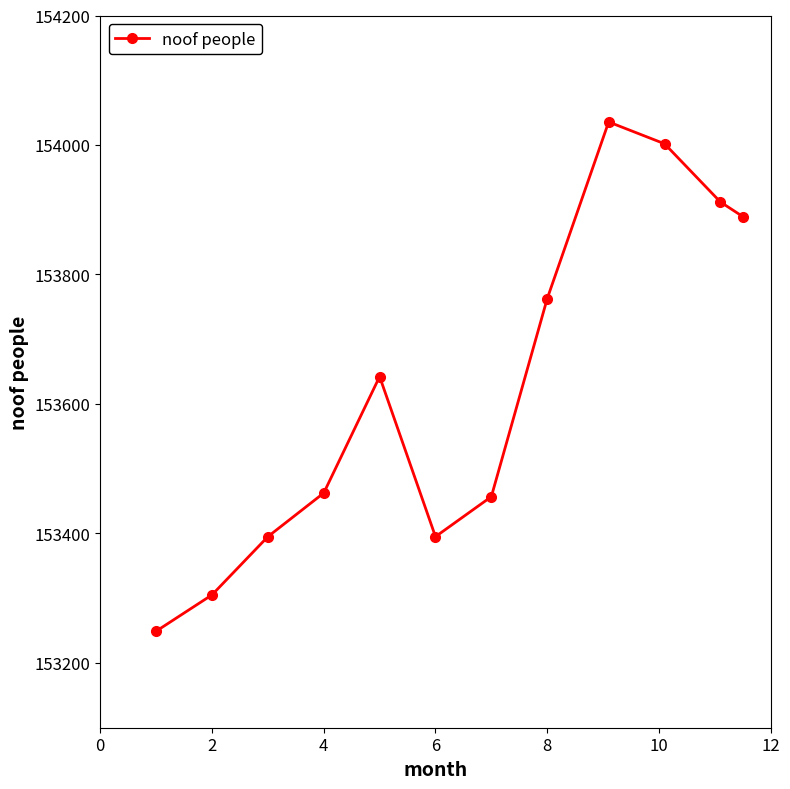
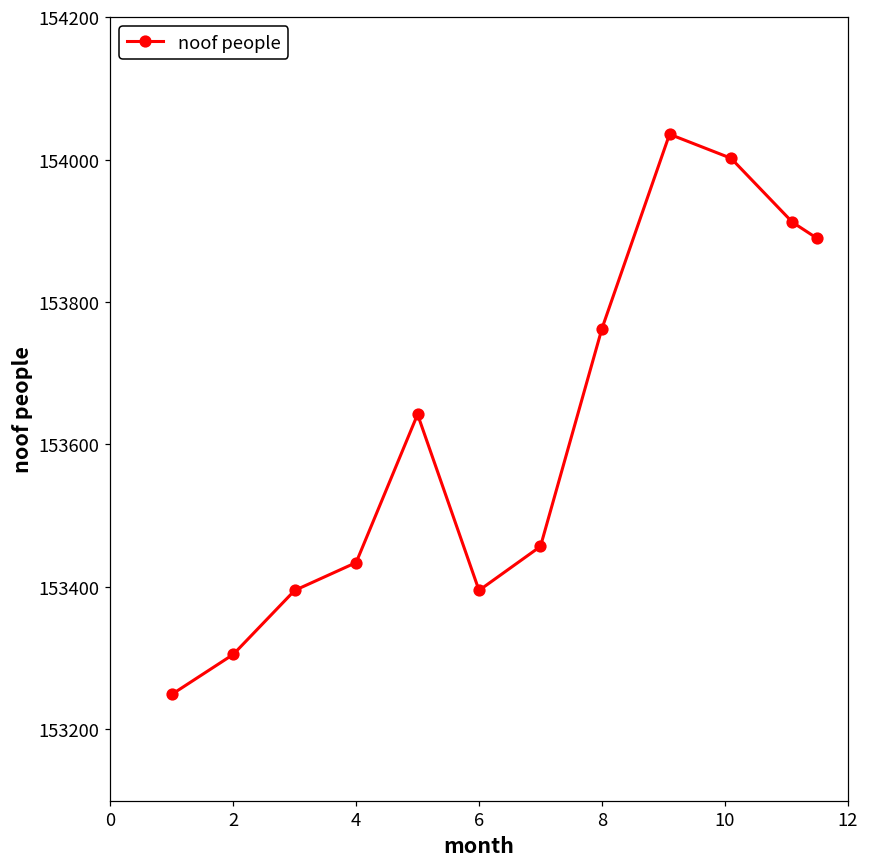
  {
    "2": 153310,
-   "4": 153460,
+   "4": 153430,
    "6": 153400,
    "8": 153760
  }
